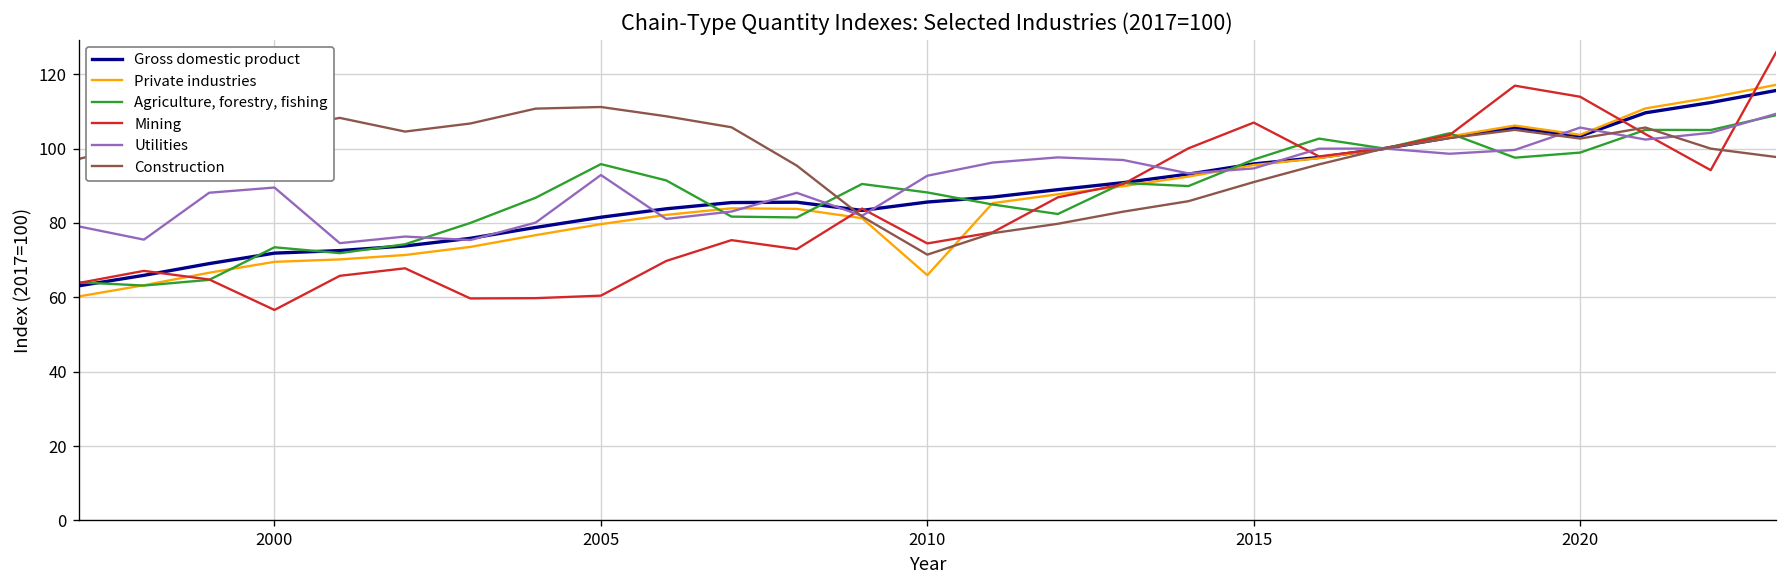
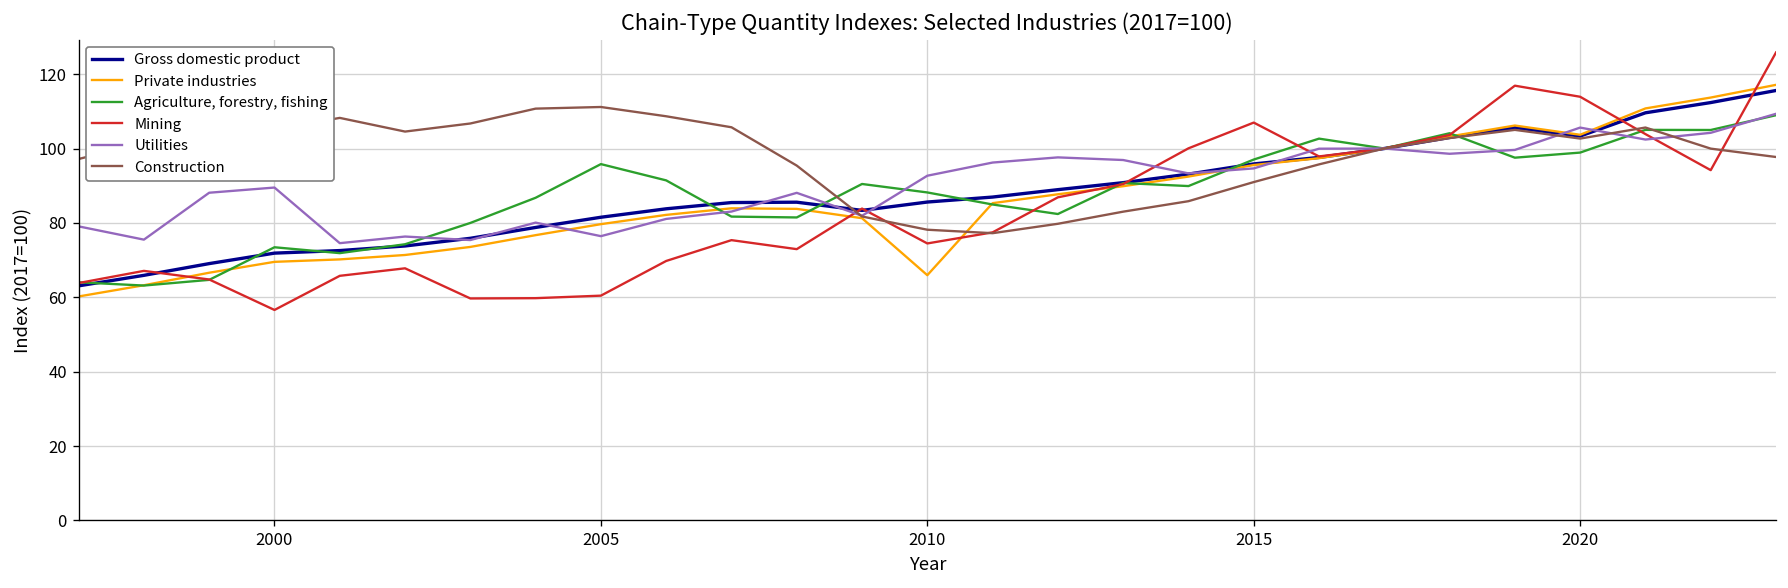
  {
    "Gross domestic product": {
      "2000": 72,
      "2005": 82,
      "2010": 86
    },
    "Private industries": {
      "2000": 70,
      "2005": 80,
      "2010": 66
    },
    "Agriculture, forestry, fishing": {
      "2000": 73,
      "2005": 96,
      "2010": 88,
      "2015": 97,
      "2020": 99
    },
    "Mining": {
      "2000": 57,
      "2005": 60,
      "2010": 74,
      "2015": 107,
      "2020": 114
    },
    "Utilities": {
-     "2005": 93,
+     "2005": 76,
      "2010": 93,
      "2015": 95,
      "2020": 106
    },
    "Construction": {
      "2005": 111,
-     "2010": 71,
+     "2010": 78,
      "2015": 91
    }
  }
